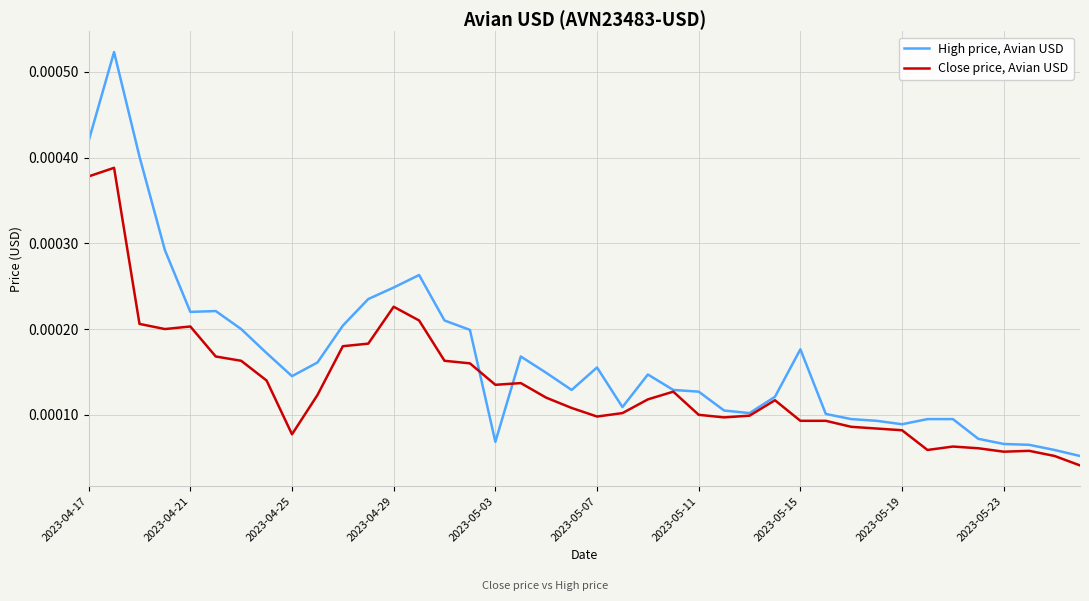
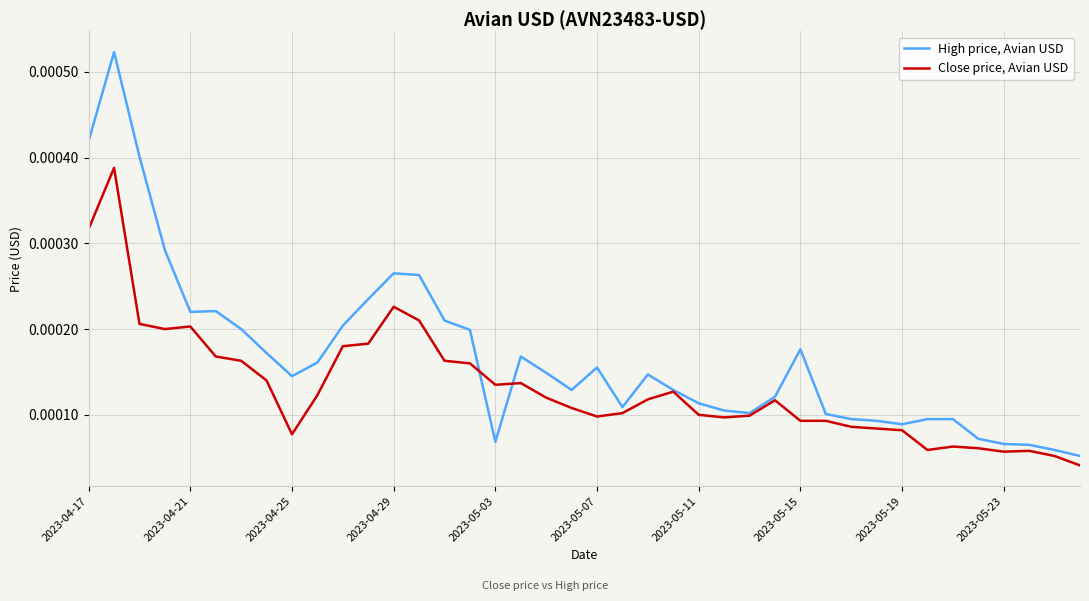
  {
    "High price, Avian USD": {
      "2023-04-17": 0.00042,
      "2023-04-21": 0.00022,
      "2023-04-25": 0.00015,
-     "2023-04-29": 0.00025,
+     "2023-04-29": 0.00027,
      "2023-05-03": 0.00007,
      "2023-05-07": 0.00016,
-     "2023-05-11": 0.00013,
+     "2023-05-11": 0.00011,
      "2023-05-15": 0.00018,
      "2023-05-19": 0.00009,
      "2023-05-23": 0.00007
    },
    "Close price, Avian USD": {
-     "2023-04-17": 0.00038,
+     "2023-04-17": 0.00032,
      "2023-04-21": 0.00020,
      "2023-04-25": 0.00008,
      "2023-04-29": 0.00023,
      "2023-05-03": 0.00013,
      "2023-05-07": 0.00010,
      "2023-05-11": 0.00010,
      "2023-05-15": 0.00009,
      "2023-05-19": 0.00008,
      "2023-05-23": 0.00006
    }
  }
